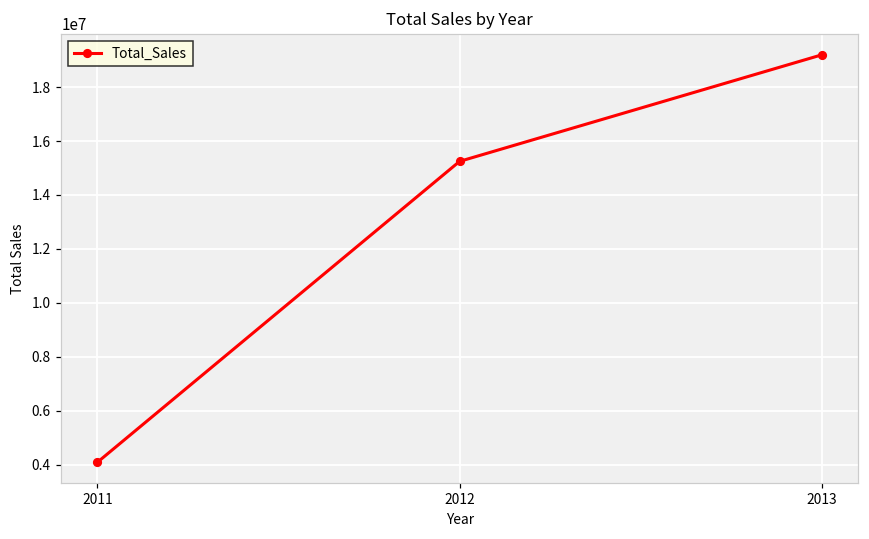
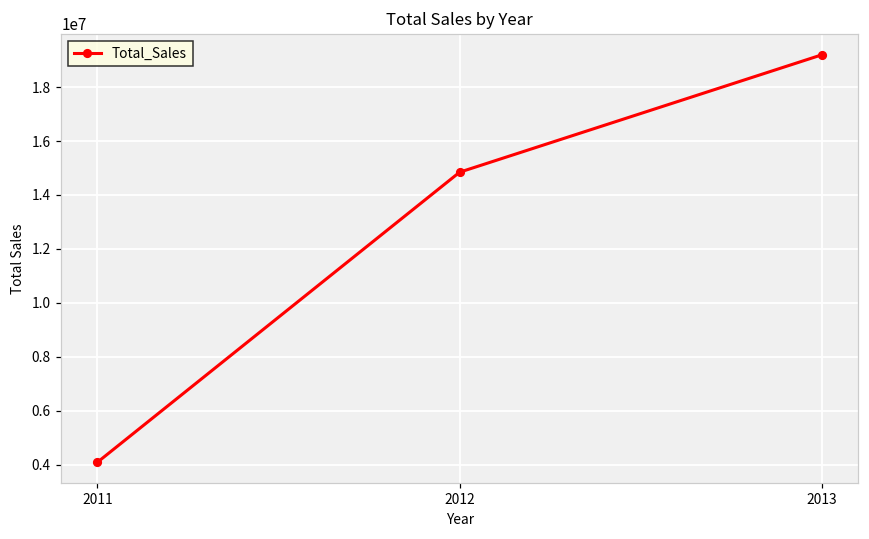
  {
    "2011": 4100000,
-   "2012": 15200000,
+   "2012": 14800000,
    "2013": 19200000
  }
